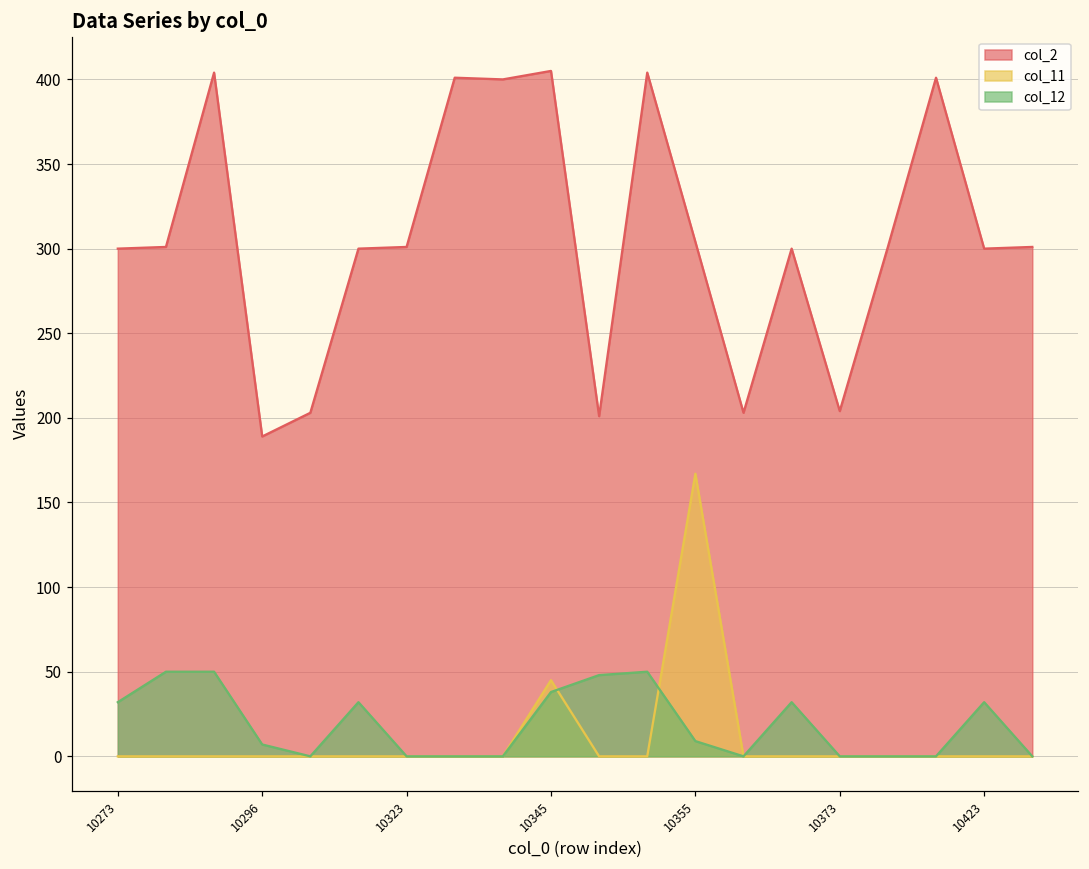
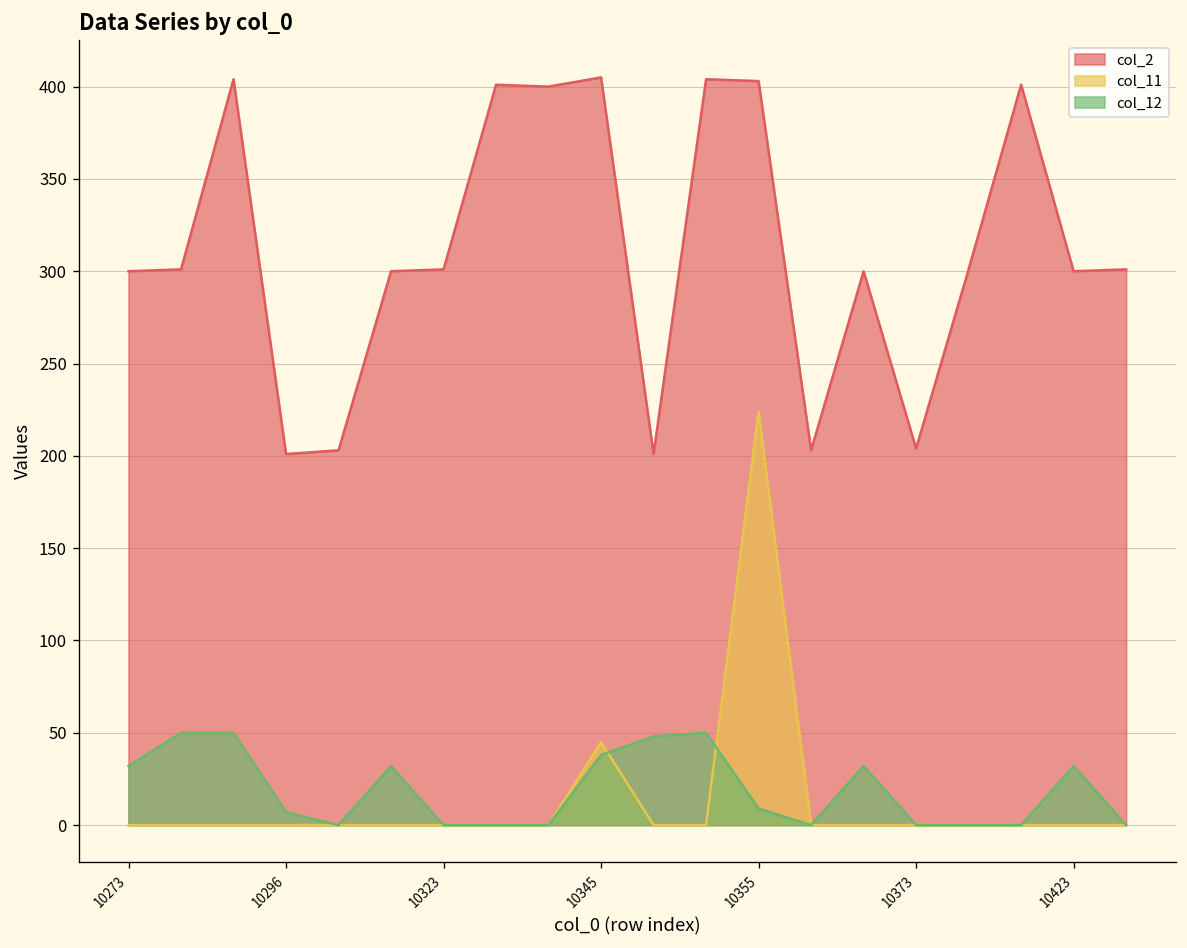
  {
    "col_2": {
-     "10296": 189,
+     "10296": 201,
      "10345": 405,
-     "10355": 304
+     "10355": 403
    },
    "col_11": {
      "10296": 0,
      "10345": 45,
-     "10355": 167
+     "10355": 224
    },
    "col_12": {
      "10296": 7,
      "10345": 38,
      "10355": 9
    }
  }
